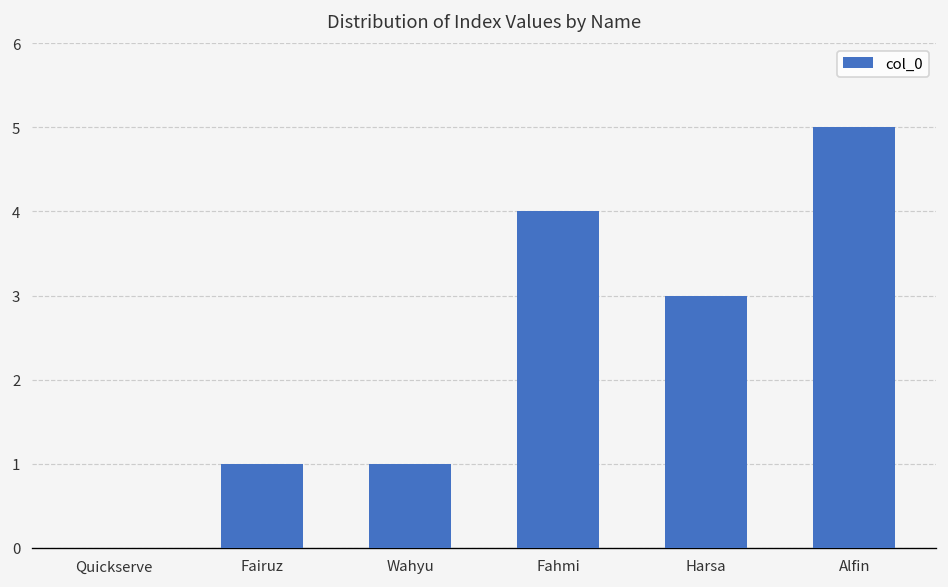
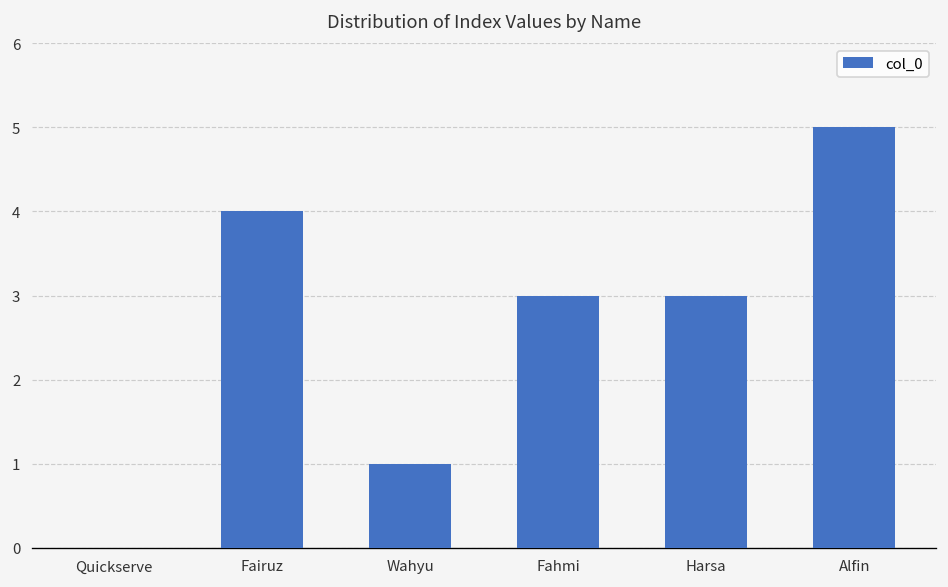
  {
    "Quickserve": 0,
-   "Fairuz": 1,
+   "Fairuz": 4,
    "Wahyu": 1,
-   "Fahmi": 4,
+   "Fahmi": 3,
    "Harsa": 3,
    "Alfin": 5
  }
